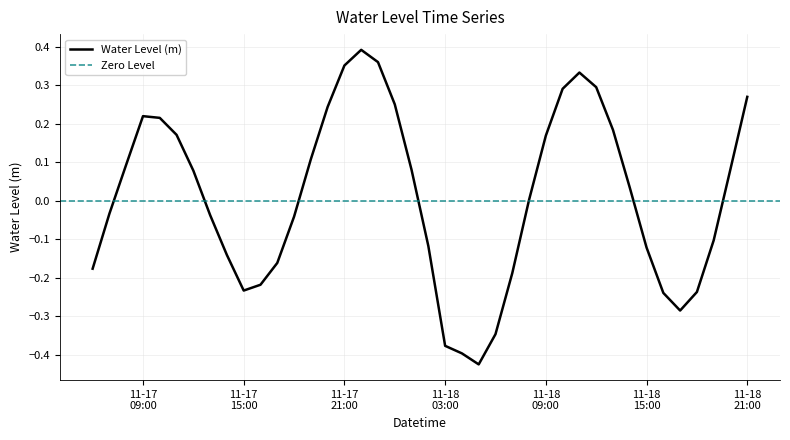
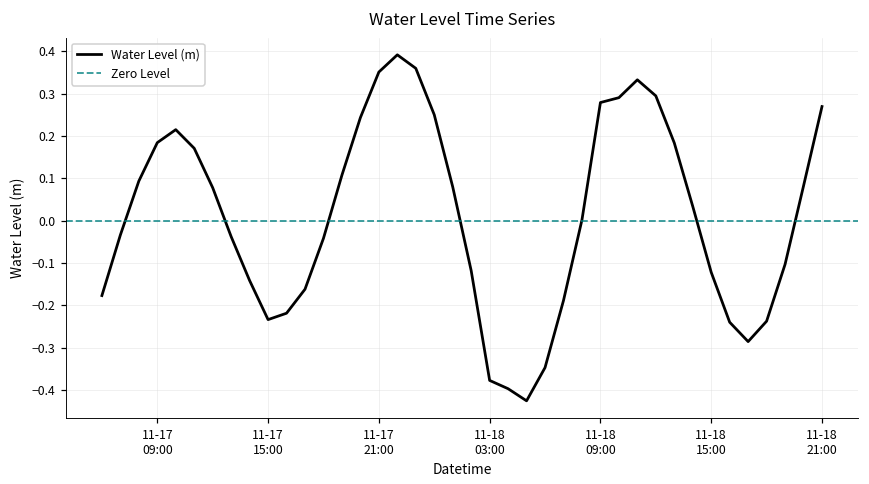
  {
-   "11-17 09:00": 0.22,
+   "11-17 09:00": 0.18,
    "11-17 15:00": -0.23,
    "11-17 21:00": 0.35,
    "11-18 03:00": -0.38,
-   "11-18 09:00": 0.17,
+   "11-18 09:00": 0.28,
    "11-18 15:00": -0.12,
    "11-18 21:00": 0.27
  }
